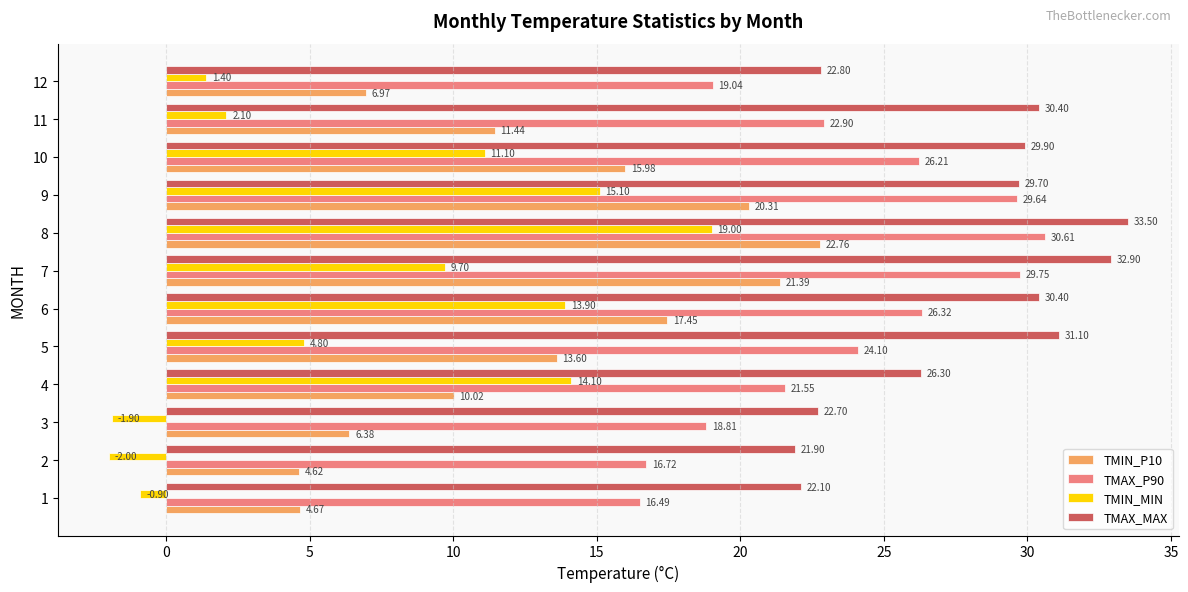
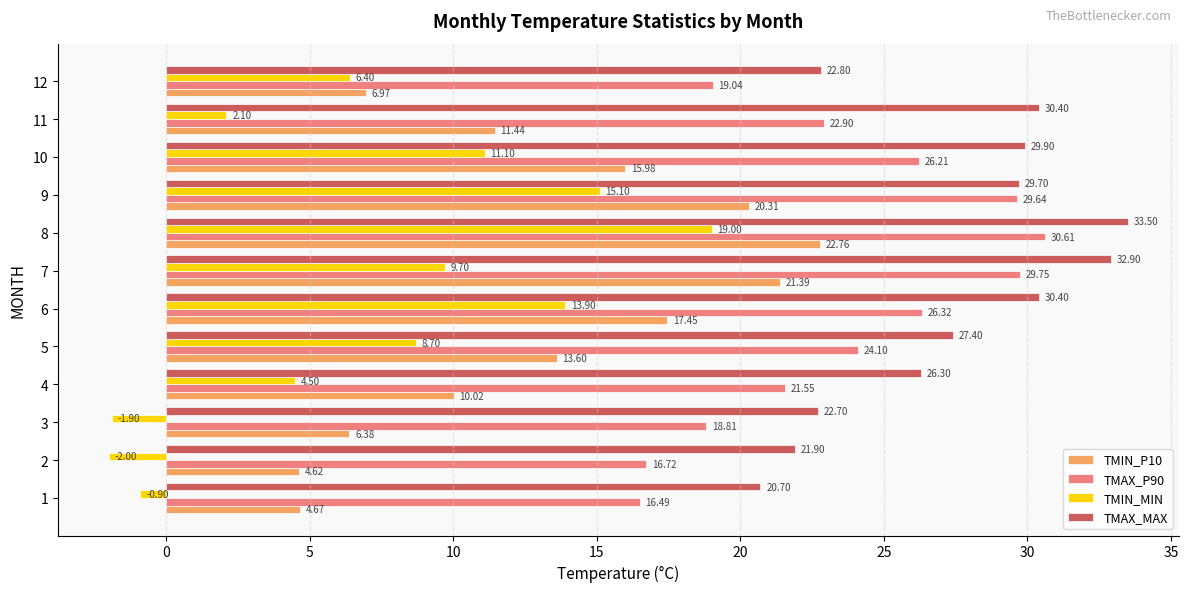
  {
    "TMIN_MIN": {
-     "12": 1.40,
+     "12": 6.40,
      "11": 2.10,
      "10": 11.10,
      "9": 15.10,
      "8": 19.00,
      "7": 9.70,
      "6": 13.90,
-     "5": 4.80,
-     "4": 14.10,
+     "5": 8.70,
+     "4": 4.50,
      "3": -1.90,
      "2": -2.00,
      "1": -0.90
    },
    "TMAX_MAX": {
      "12": 22.80,
      "11": 30.40,
      "10": 29.90,
      "9": 29.70,
      "8": 33.50,
      "7": 32.90,
      "6": 30.40,
-     "5": 31.10,
+     "5": 27.40,
      "4": 26.30,
      "3": 22.70,
      "2": 21.90,
-     "1": 22.10
+     "1": 20.70
    }
  }
